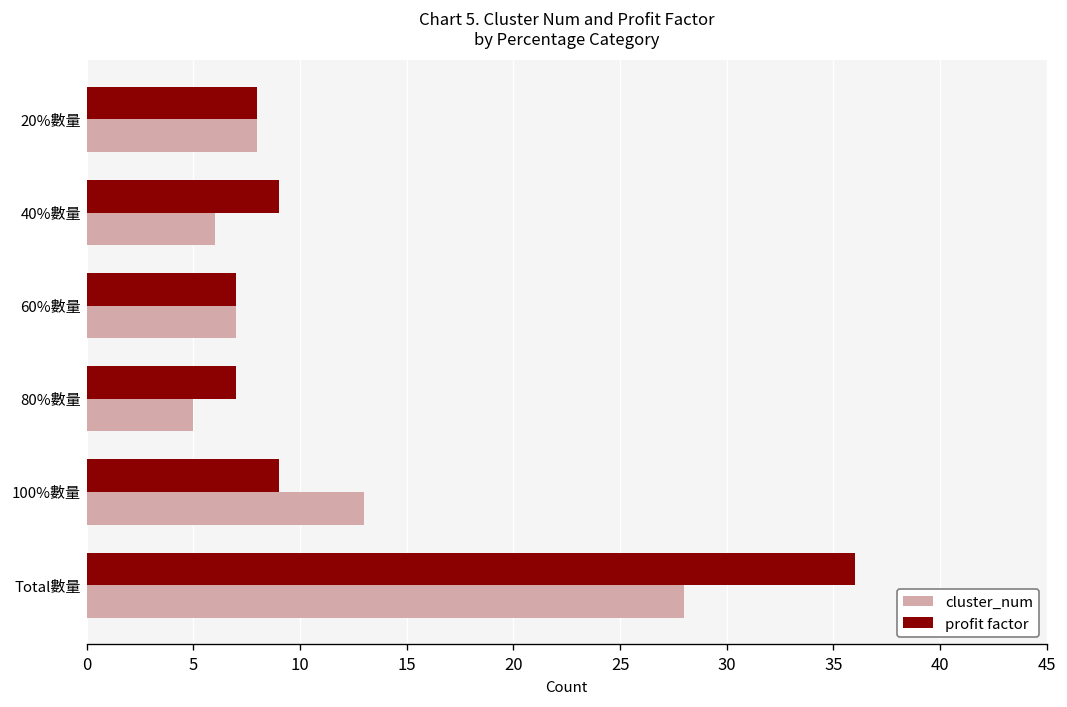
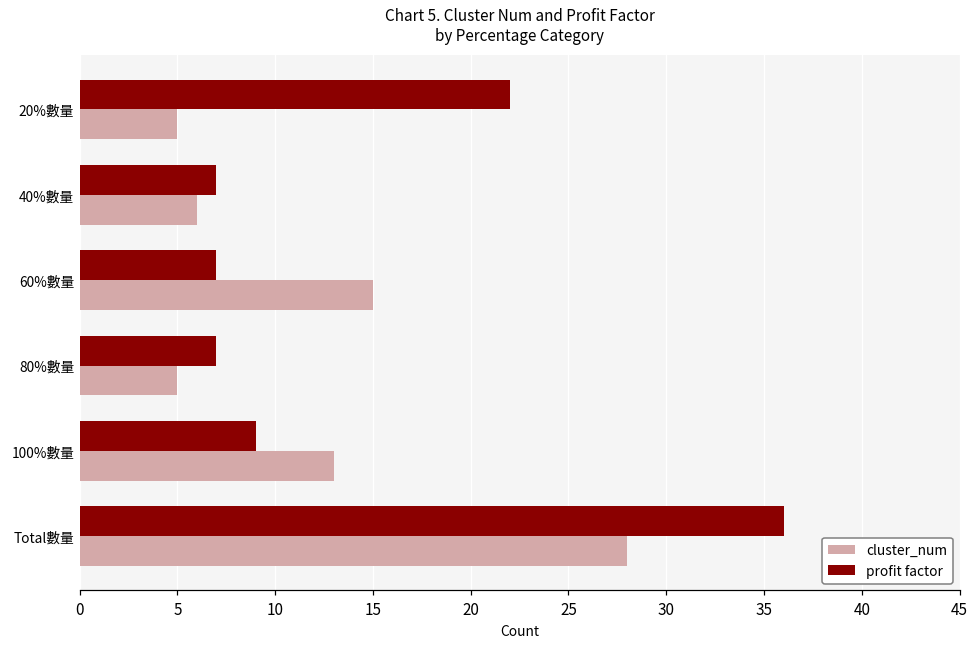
  {
    "cluster_num": {
-     "20%數量": 8,
+     "20%數量": 5,
      "40%數量": 6,
-     "60%數量": 7,
+     "60%數量": 15,
      "80%數量": 5,
      "100%數量": 13,
      "Total數量": 28
    },
    "profit factor": {
-     "20%數量": 8,
-     "40%數量": 9,
+     "20%數量": 22,
+     "40%數量": 7,
      "60%數量": 7,
      "80%數量": 7,
      "100%數量": 9,
      "Total數量": 36
    }
  }
